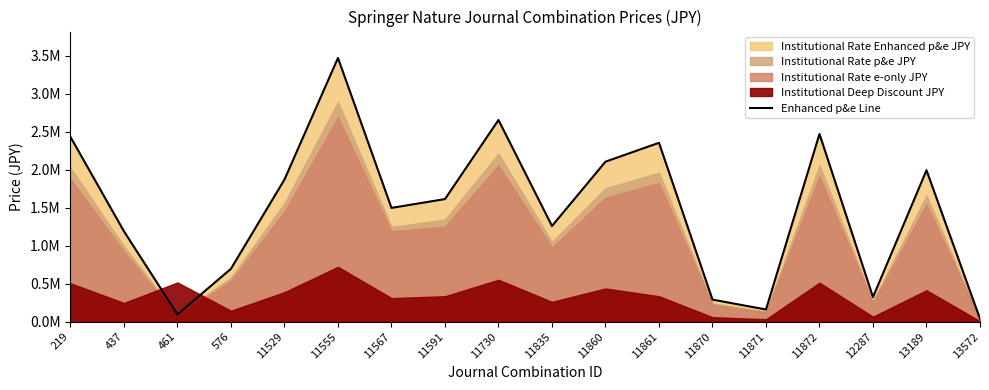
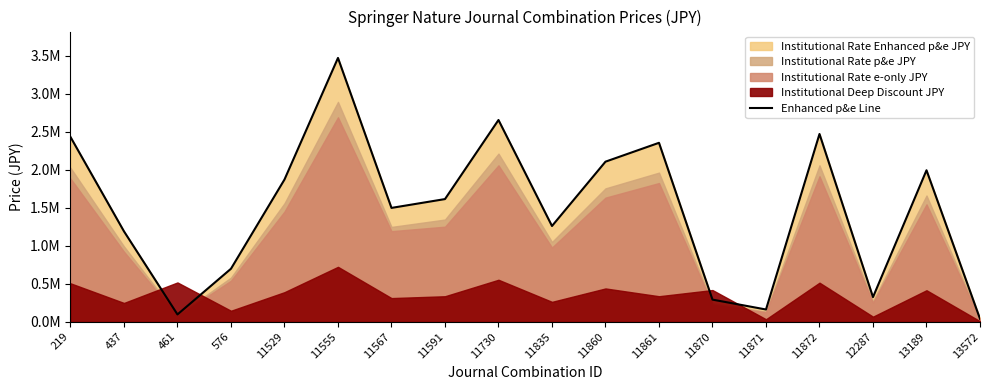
  {
    "Institutional Deep Discount JPY": {
      "219": 500000,
      "437": 200000,
      "461": 500000,
      "576": 100000,
      "11529": 400000,
      "11555": 700000,
      "11567": 300000,
      "11591": 300000,
      "11730": 600000,
      "11835": 300000,
      "11860": 400000,
      "11861": 300000,
-     "11870": 100000,
+     "11870": 400000,
      "11871": 0,
      "11872": 500000,
      "12287": 100000,
      "13189": 400000
    }
  }
